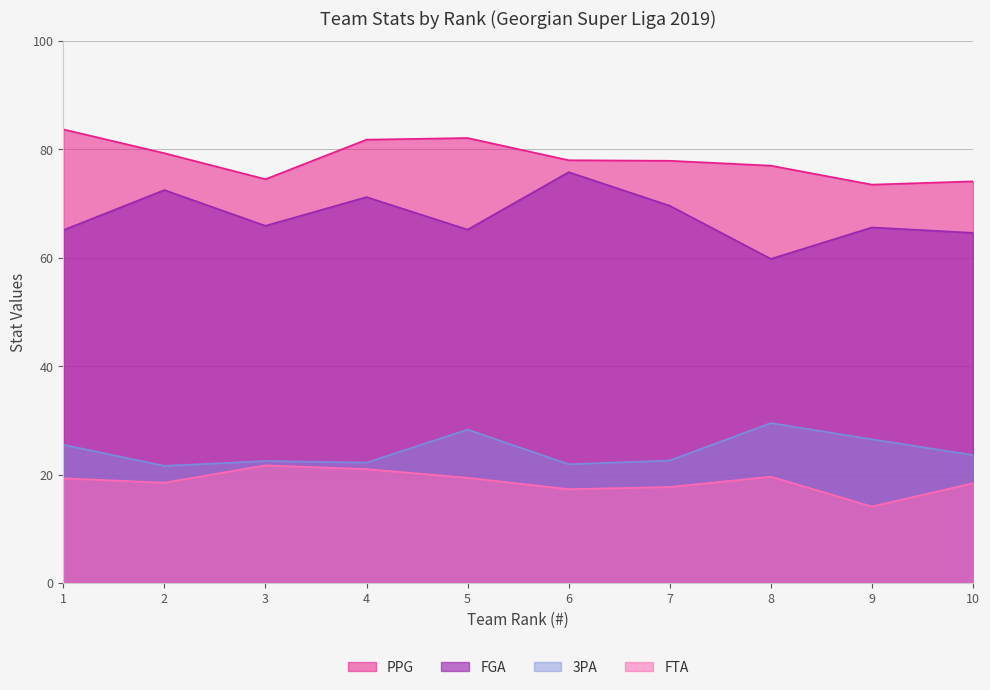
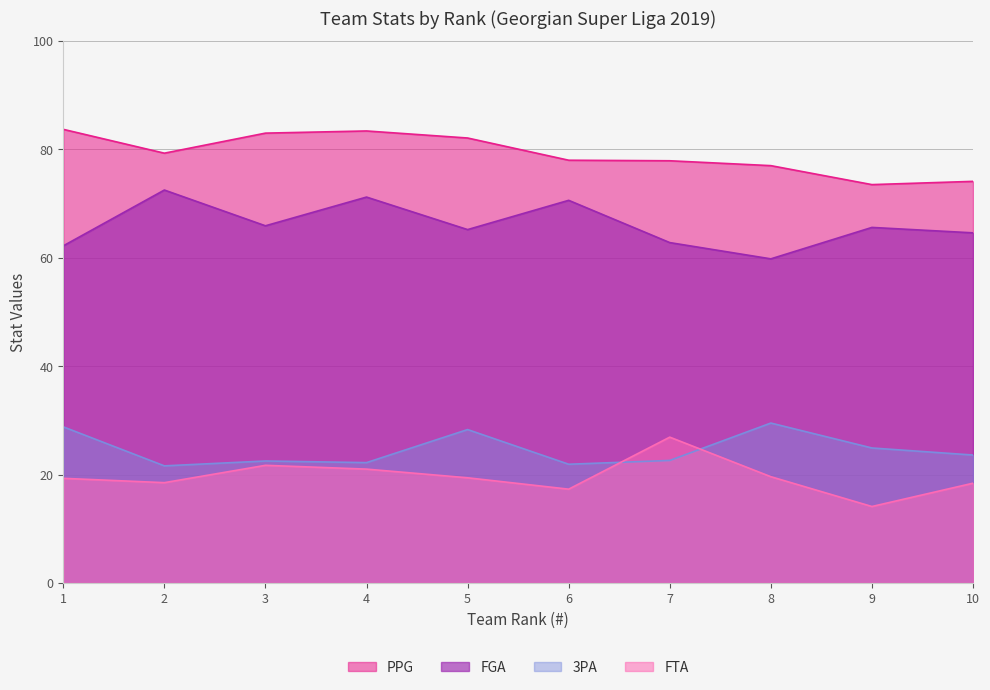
  {
    "PPG": {
      "1": 84,
      "2": 79,
-     "3": 75,
-     "4": 82,
+     "3": 83,
+     "4": 83,
      "5": 82,
      "6": 78,
      "7": 78,
      "8": 77,
      "9": 74,
      "10": 74
    },
    "FGA": {
-     "1": 65,
+     "1": 62,
      "2": 73,
      "3": 66,
      "4": 71,
      "5": 65,
-     "6": 76,
-     "7": 70,
+     "6": 71,
+     "7": 63,
      "8": 60,
      "9": 66,
      "10": 65
    },
    "3PA": {
-     "1": 26,
+     "1": 29,
      "2": 22,
      "3": 23,
      "4": 22,
      "5": 28,
      "6": 22,
      "7": 23,
      "8": 30,
-     "9": 27,
+     "9": 25,
      "10": 24
    },
    "FTA": {
      "1": 19,
      "2": 19,
      "3": 22,
      "4": 21,
      "5": 19,
      "6": 17,
-     "7": 18,
+     "7": 27,
      "8": 20,
      "9": 14,
      "10": 18
    }
  }
